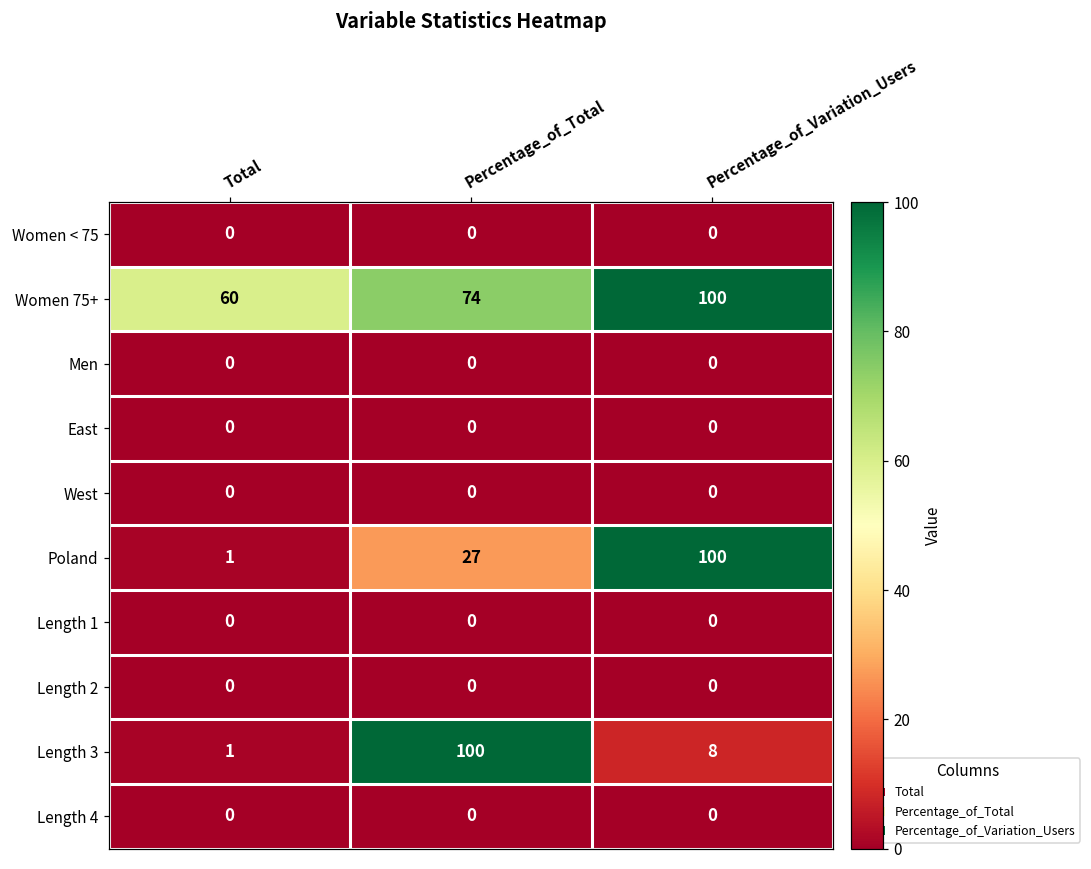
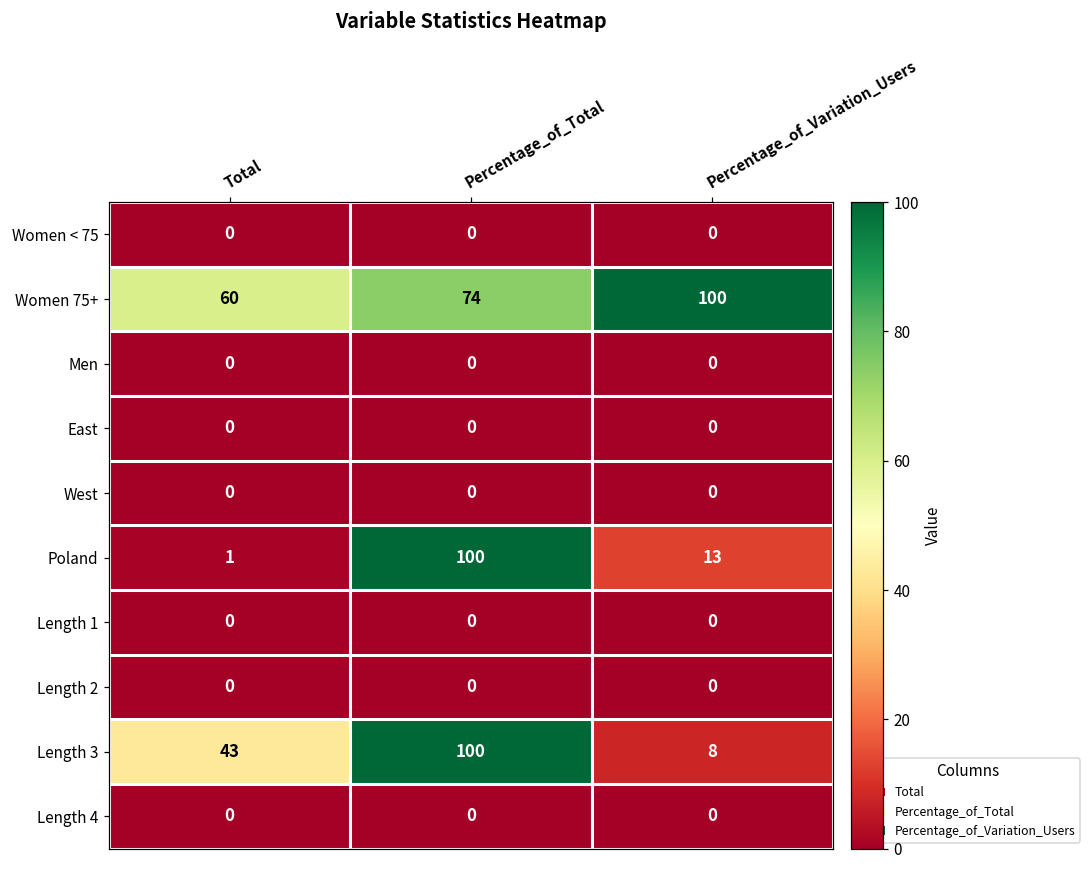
  {
    "Women < 75": {
      "Total": 0,
      "Percentage_of_Total": 0,
      "Percentage_of_Variation_Users": 0
    },
    "Women 75+": {
      "Total": 60,
      "Percentage_of_Total": 74,
      "Percentage_of_Variation_Users": 100
    },
    "Men": {
      "Total": 0,
      "Percentage_of_Total": 0,
      "Percentage_of_Variation_Users": 0
    },
    "East": {
      "Total": 0,
      "Percentage_of_Total": 0,
      "Percentage_of_Variation_Users": 0
    },
    "West": {
      "Total": 0,
      "Percentage_of_Total": 0,
      "Percentage_of_Variation_Users": 0
    },
    "Poland": {
      "Total": 1,
-     "Percentage_of_Total": 27,
-     "Percentage_of_Variation_Users": 100
+     "Percentage_of_Total": 100,
+     "Percentage_of_Variation_Users": 13
    },
    "Length 1": {
      "Total": 0,
      "Percentage_of_Total": 0,
      "Percentage_of_Variation_Users": 0
    },
    "Length 2": {
      "Total": 0,
      "Percentage_of_Total": 0,
      "Percentage_of_Variation_Users": 0
    },
    "Length 3": {
-     "Total": 1,
+     "Total": 43,
      "Percentage_of_Total": 100,
      "Percentage_of_Variation_Users": 8
    },
    "Length 4": {
      "Total": 0,
      "Percentage_of_Total": 0,
      "Percentage_of_Variation_Users": 0
    }
  }
